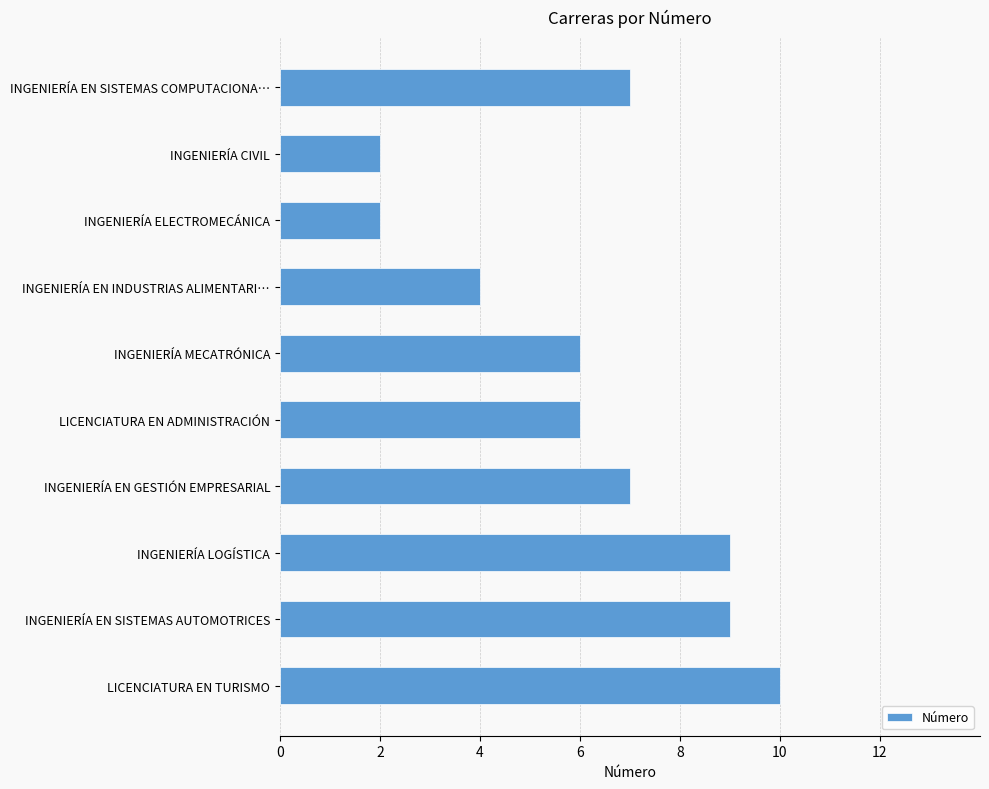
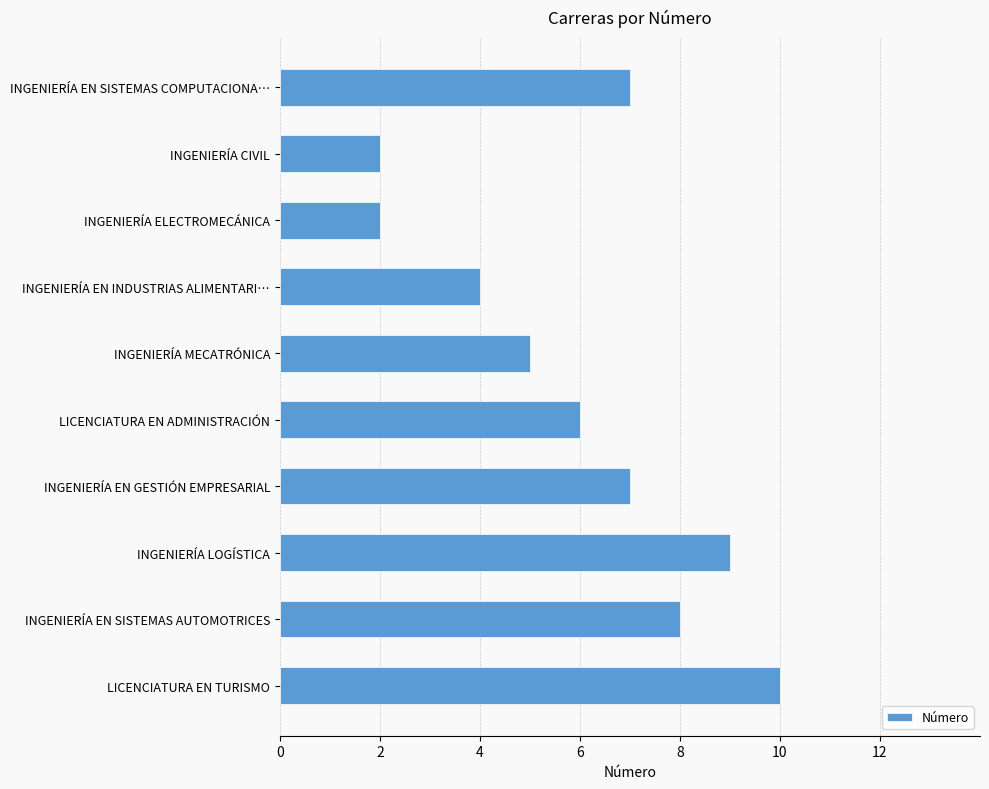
  {
    "INGENIERÍA EN SISTEMAS COMPUTACIONA…": 7,
    "INGENIERÍA CIVIL": 2,
    "INGENIERÍA ELECTROMECÁNICA": 2,
    "INGENIERÍA EN INDUSTRIAS ALIMENTARI…": 4,
-   "INGENIERÍA MECATRÓNICA": 6,
+   "INGENIERÍA MECATRÓNICA": 5,
    "LICENCIATURA EN ADMINISTRACIÓN": 6,
    "INGENIERÍA EN GESTIÓN EMPRESARIAL": 7,
    "INGENIERÍA LOGÍSTICA": 9,
-   "INGENIERÍA EN SISTEMAS AUTOMOTRICES": 9,
+   "INGENIERÍA EN SISTEMAS AUTOMOTRICES": 8,
    "LICENCIATURA EN TURISMO": 10
  }
